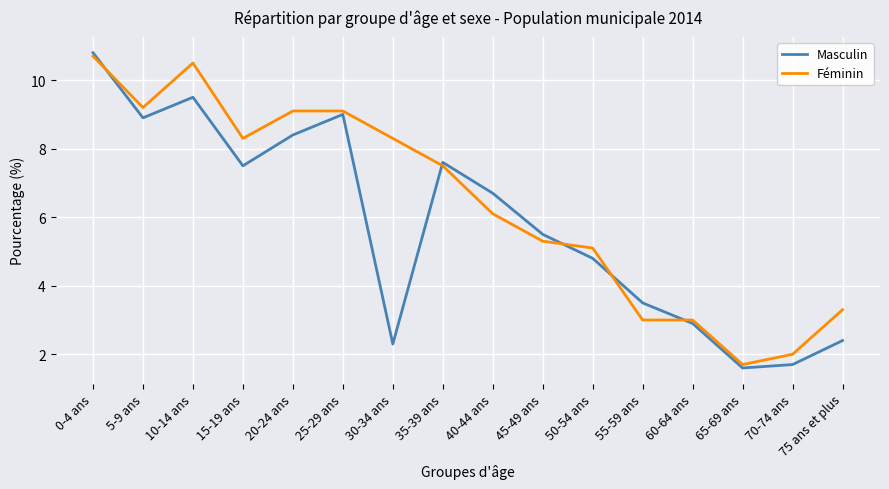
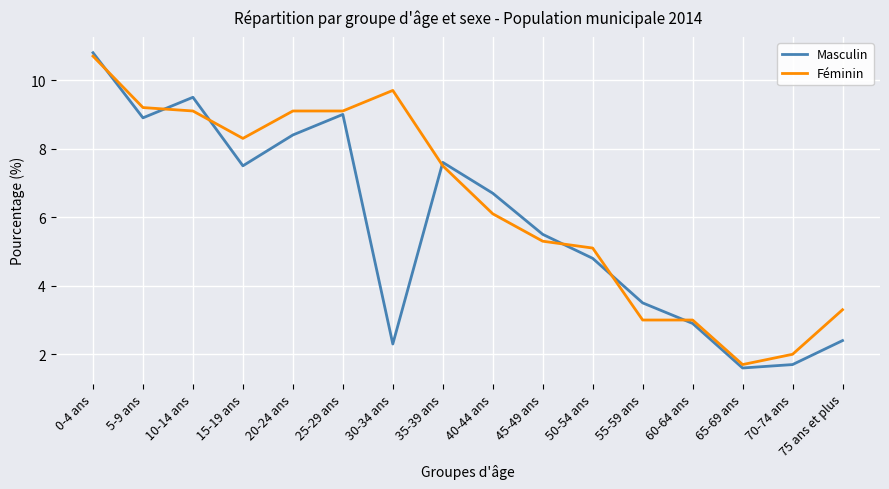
  {
    "Masculin": {
      "0-4 ans": 10.8,
      "5-9 ans": 8.9,
      "10-14 ans": 9.5,
      "15-19 ans": 7.5,
      "20-24 ans": 8.4,
      "25-29 ans": 9.0,
      "30-34 ans": 2.3,
      "35-39 ans": 7.6,
      "40-44 ans": 6.7,
      "45-49 ans": 5.5,
      "50-54 ans": 4.8,
      "55-59 ans": 3.5,
      "60-64 ans": 2.9,
      "65-69 ans": 1.6,
      "70-74 ans": 1.7,
      "75 ans et plus": 2.4
    },
    "Féminin": {
      "0-4 ans": 10.7,
      "5-9 ans": 9.2,
-     "10-14 ans": 10.5,
+     "10-14 ans": 9.1,
      "15-19 ans": 8.3,
      "20-24 ans": 9.1,
      "25-29 ans": 9.1,
-     "30-34 ans": 8.3,
+     "30-34 ans": 9.7,
      "35-39 ans": 7.5,
      "40-44 ans": 6.1,
      "45-49 ans": 5.3,
      "50-54 ans": 5.1,
      "55-59 ans": 3.0,
      "60-64 ans": 3.0,
      "65-69 ans": 1.7,
      "70-74 ans": 2.0,
      "75 ans et plus": 3.3
    }
  }
